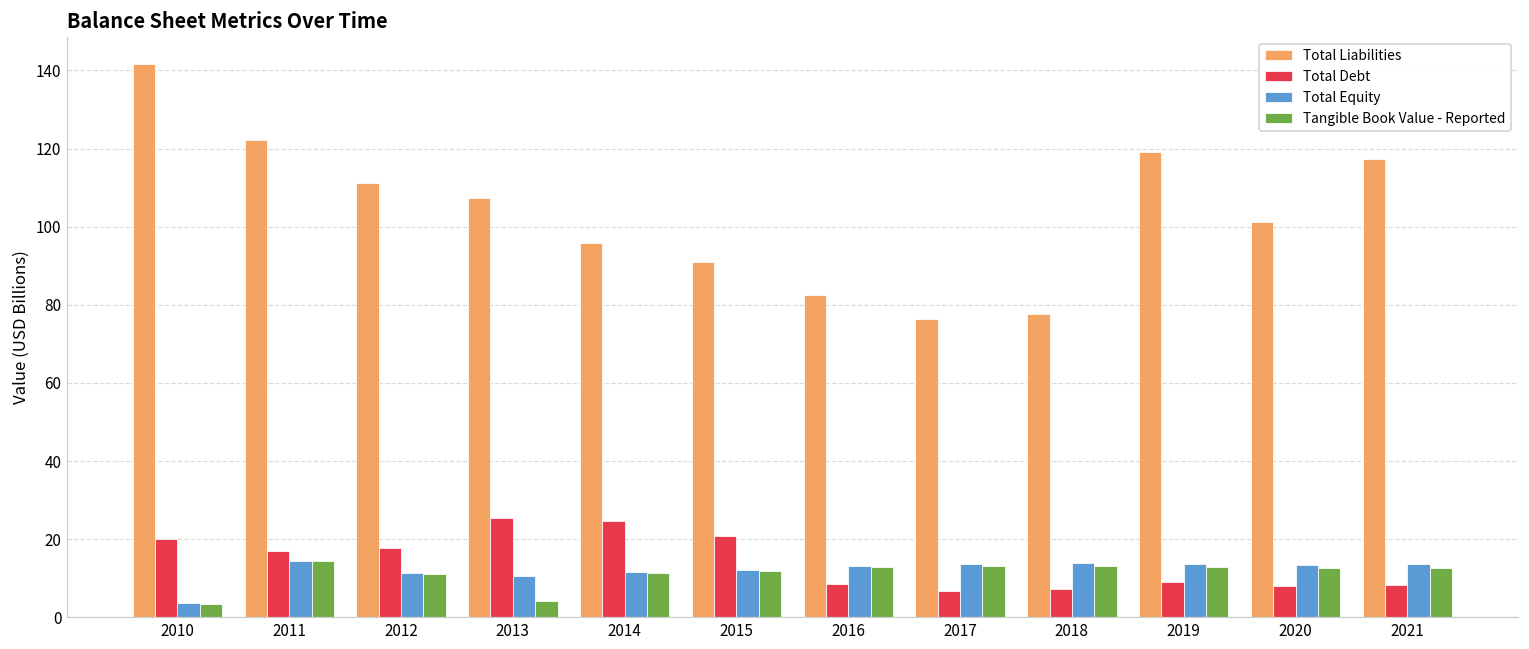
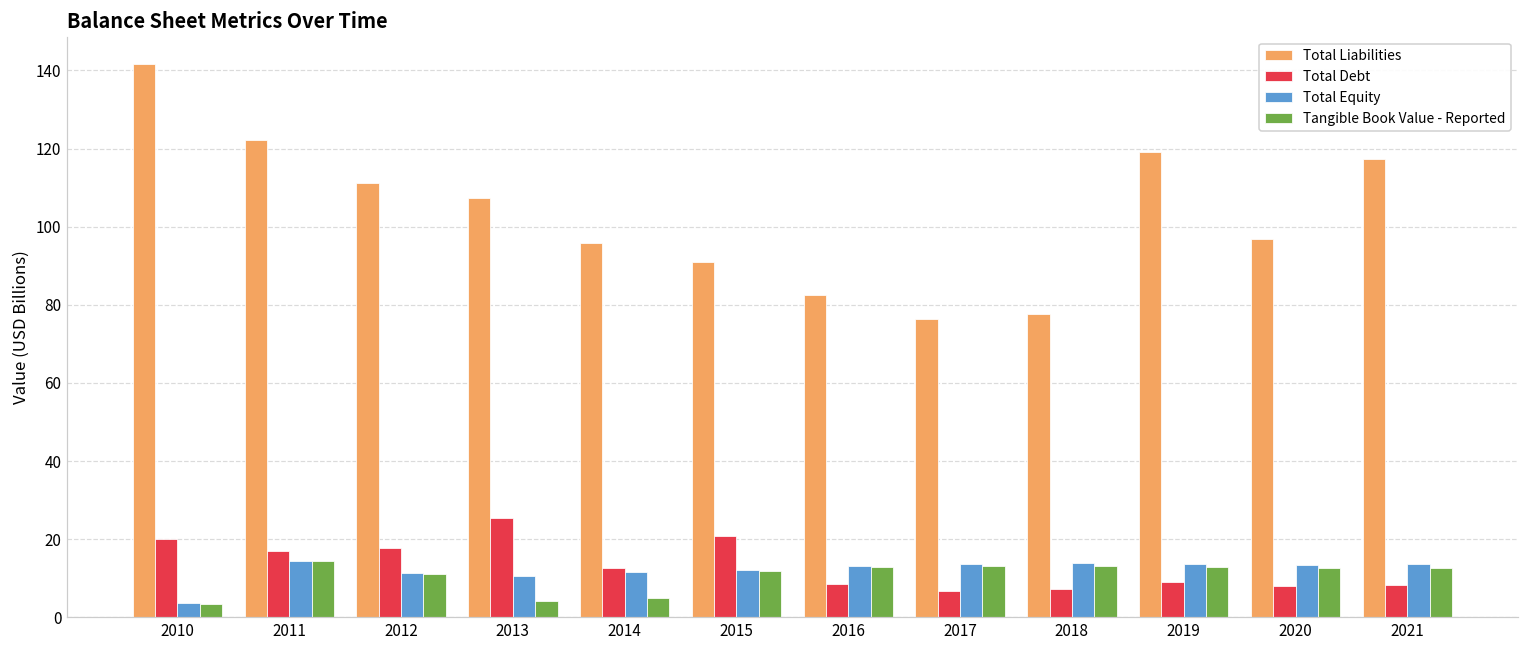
  {
    "Total Liabilities": {
      "2010": 142,
      "2011": 122,
      "2012": 111,
      "2013": 107,
      "2014": 96,
      "2015": 91,
      "2016": 82,
      "2017": 76,
      "2018": 78,
      "2019": 119,
-     "2020": 101,
+     "2020": 97,
      "2021": 117
    },
    "Total Debt": {
      "2010": 20,
      "2011": 17,
      "2012": 18,
      "2013": 25,
-     "2014": 25,
+     "2014": 13,
      "2015": 21,
      "2016": 9,
      "2017": 7,
      "2018": 7,
      "2019": 9,
      "2020": 8,
      "2021": 8
    },
    "Total Equity": {
      "2010": 4,
      "2011": 14,
      "2012": 11,
      "2013": 10,
      "2014": 12,
      "2015": 12,
      "2016": 13,
      "2017": 14,
      "2018": 14,
      "2019": 14,
      "2020": 13,
      "2021": 14
    },
    "Tangible Book Value - Reported": {
      "2010": 3,
      "2011": 14,
      "2012": 11,
      "2013": 4,
-     "2014": 11,
+     "2014": 5,
      "2015": 12,
      "2016": 13,
      "2017": 13,
      "2018": 13,
      "2019": 13,
      "2020": 12,
      "2021": 13
    }
  }
